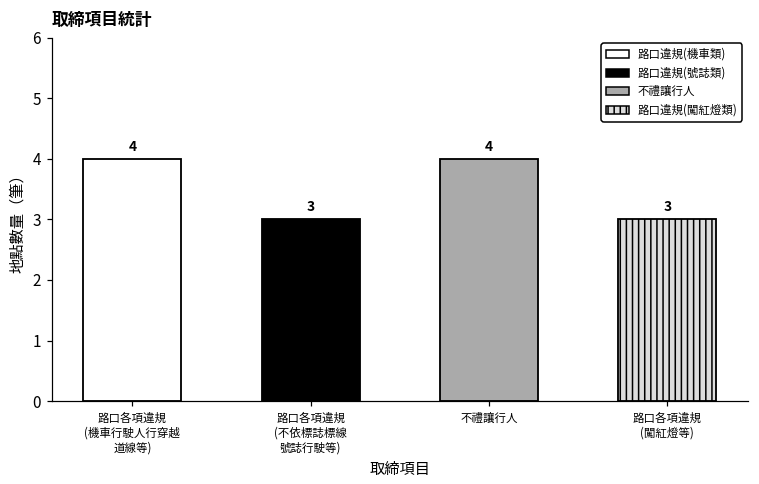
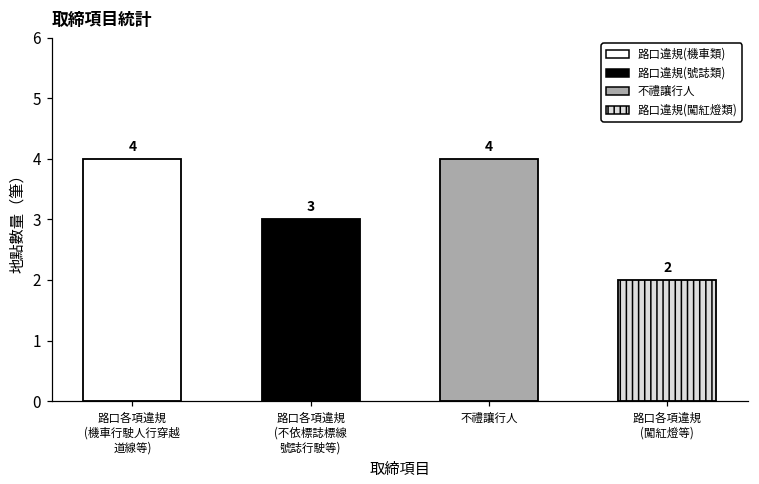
  {
    "路口各項違規 (機車行駛人行穿越 道線等)": 4,
    "路口各項違規 (不依標誌標線 號誌行駛等)": 3,
    "不禮讓行人": 4,
-   "路口各項違規 (闖紅燈等)": 3
+   "路口各項違規 (闖紅燈等)": 2
  }
